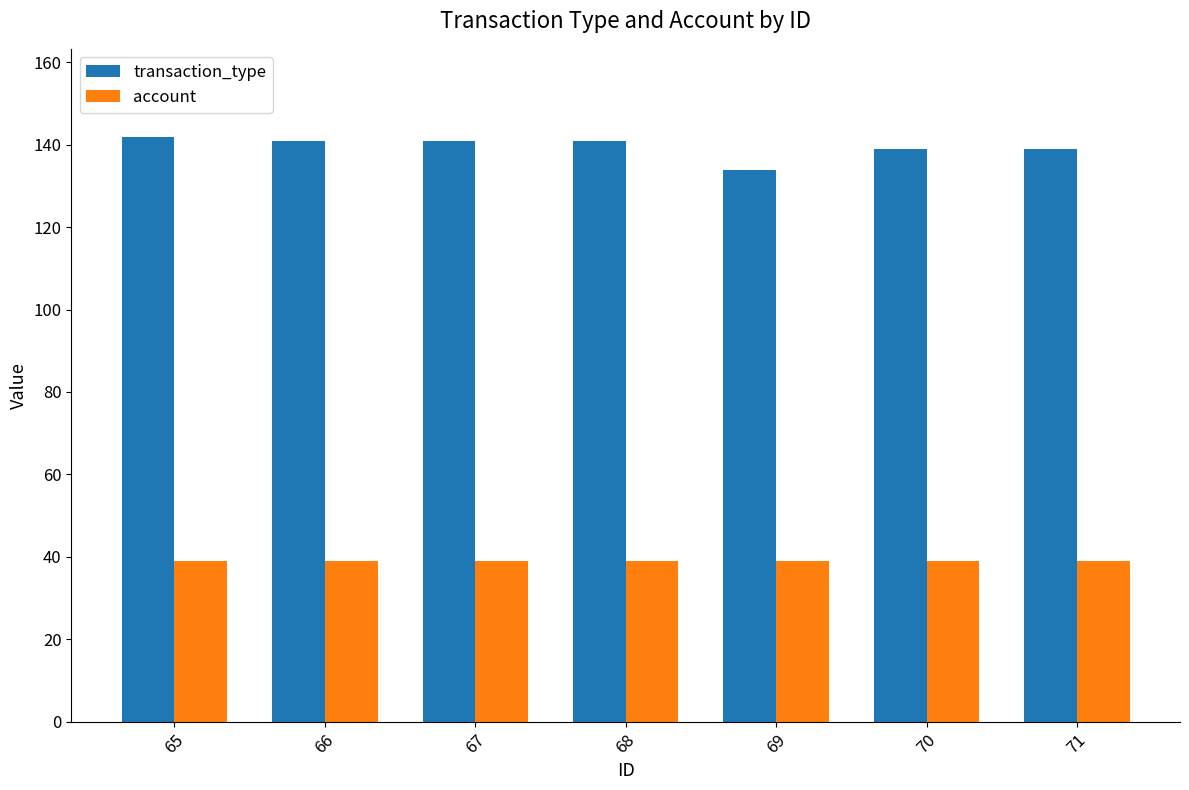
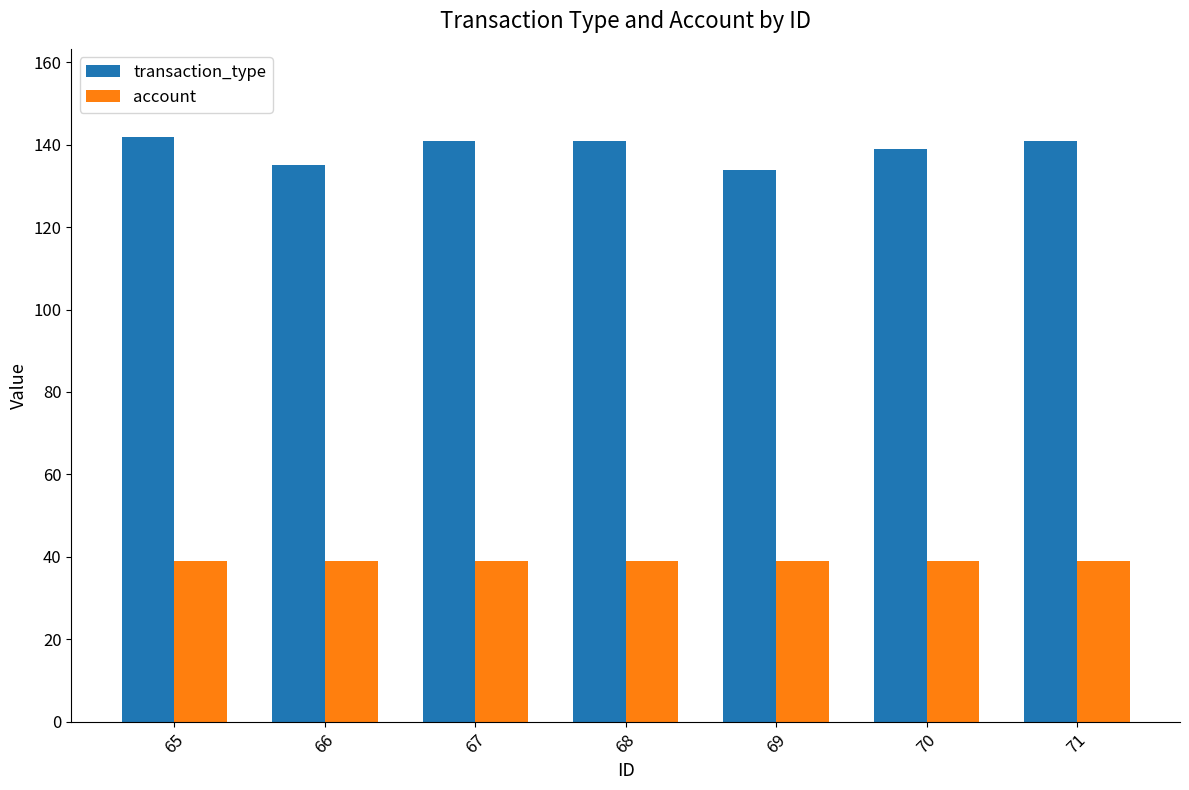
  {
    "transaction_type": {
      "65": 142,
-     "66": 141,
+     "66": 135,
      "67": 141,
      "68": 141,
      "69": 134,
      "70": 139,
-     "71": 139
+     "71": 141
    },
    "account": {
      "65": 39,
      "66": 39,
      "67": 39,
      "68": 39,
      "69": 39,
      "70": 39,
      "71": 39
    }
  }
